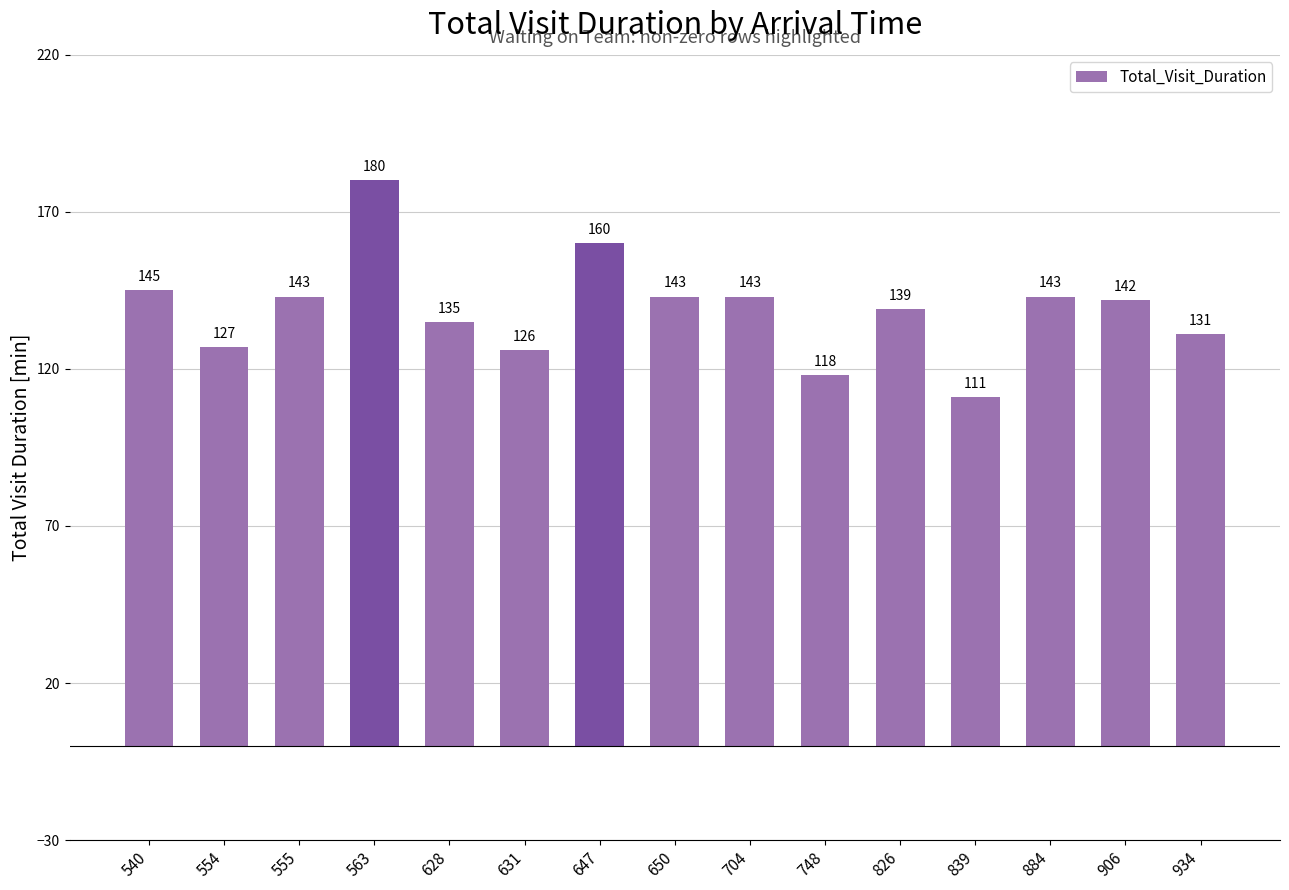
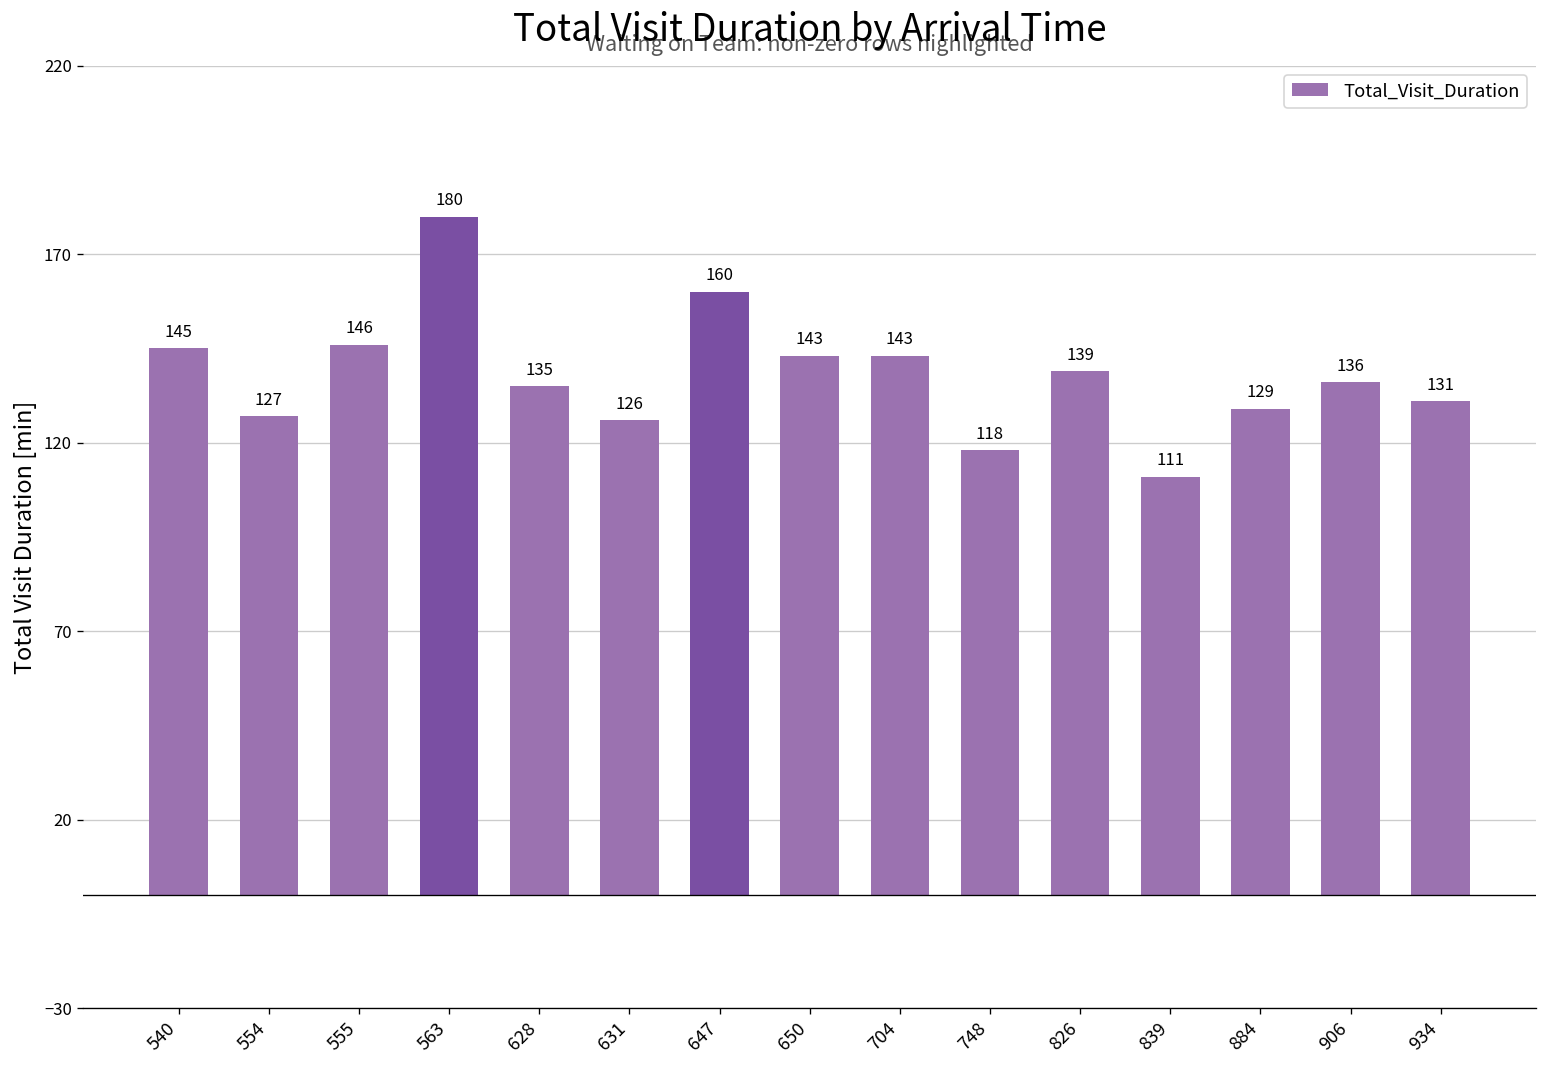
  {
    "540": 145,
    "554": 127,
-   "555": 143,
+   "555": 146,
    "563": 180,
    "628": 135,
    "631": 126,
    "647": 160,
    "650": 143,
    "704": 143,
    "748": 118,
    "826": 139,
    "839": 111,
-   "884": 143,
-   "906": 142,
+   "884": 129,
+   "906": 136,
    "934": 131
  }
